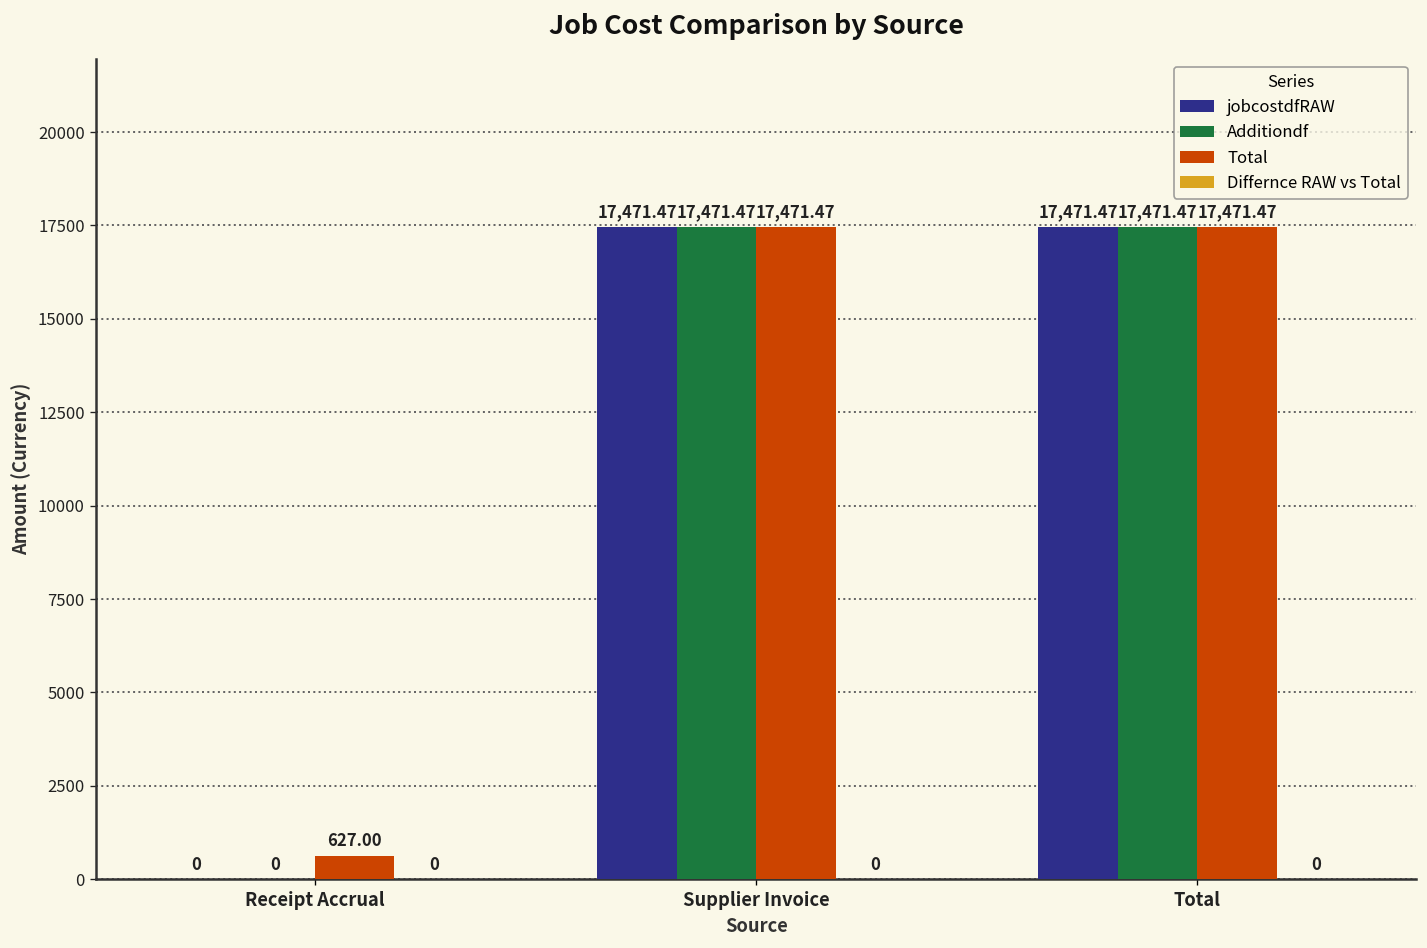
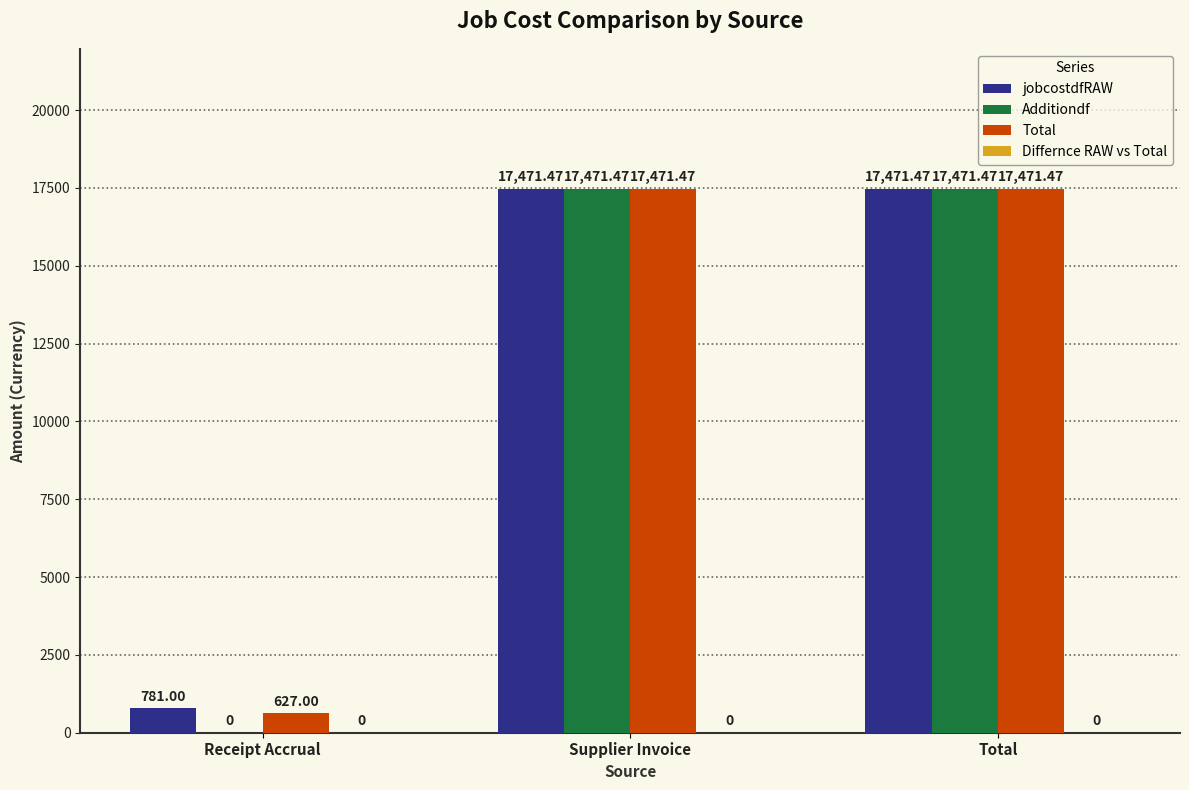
  {
    "jobcostdfRAW": {
-     "Receipt Accrual": "0",
+     "Receipt Accrual": "781.00",
      "Supplier Invoice": "17,471.47",
      "Total": "17,471.47"
    },
    "Additiondf": {
      "Receipt Accrual": "0",
      "Supplier Invoice": "17,471.47",
      "Total": "17,471.47"
    },
    "Total": {
      "Receipt Accrual": "627.00",
      "Supplier Invoice": "17,471.47",
      "Total": "17,471.47"
    },
    "Differnce RAW vs Total": {
      "Receipt Accrual": "0",
      "Supplier Invoice": "0",
      "Total": "0"
    }
  }
